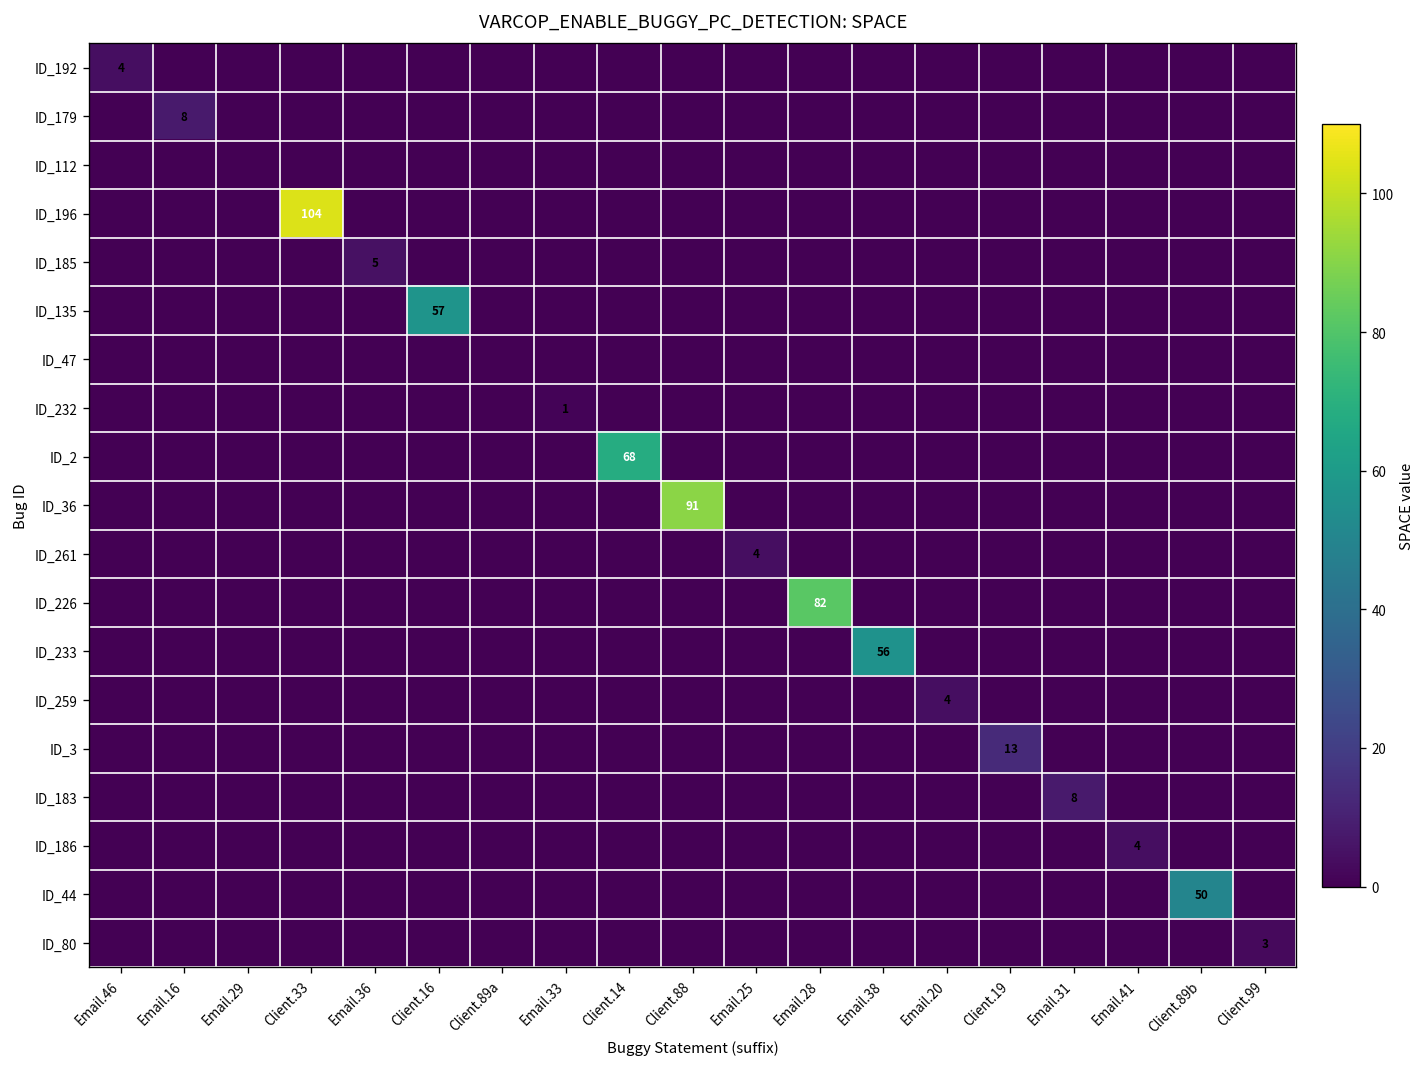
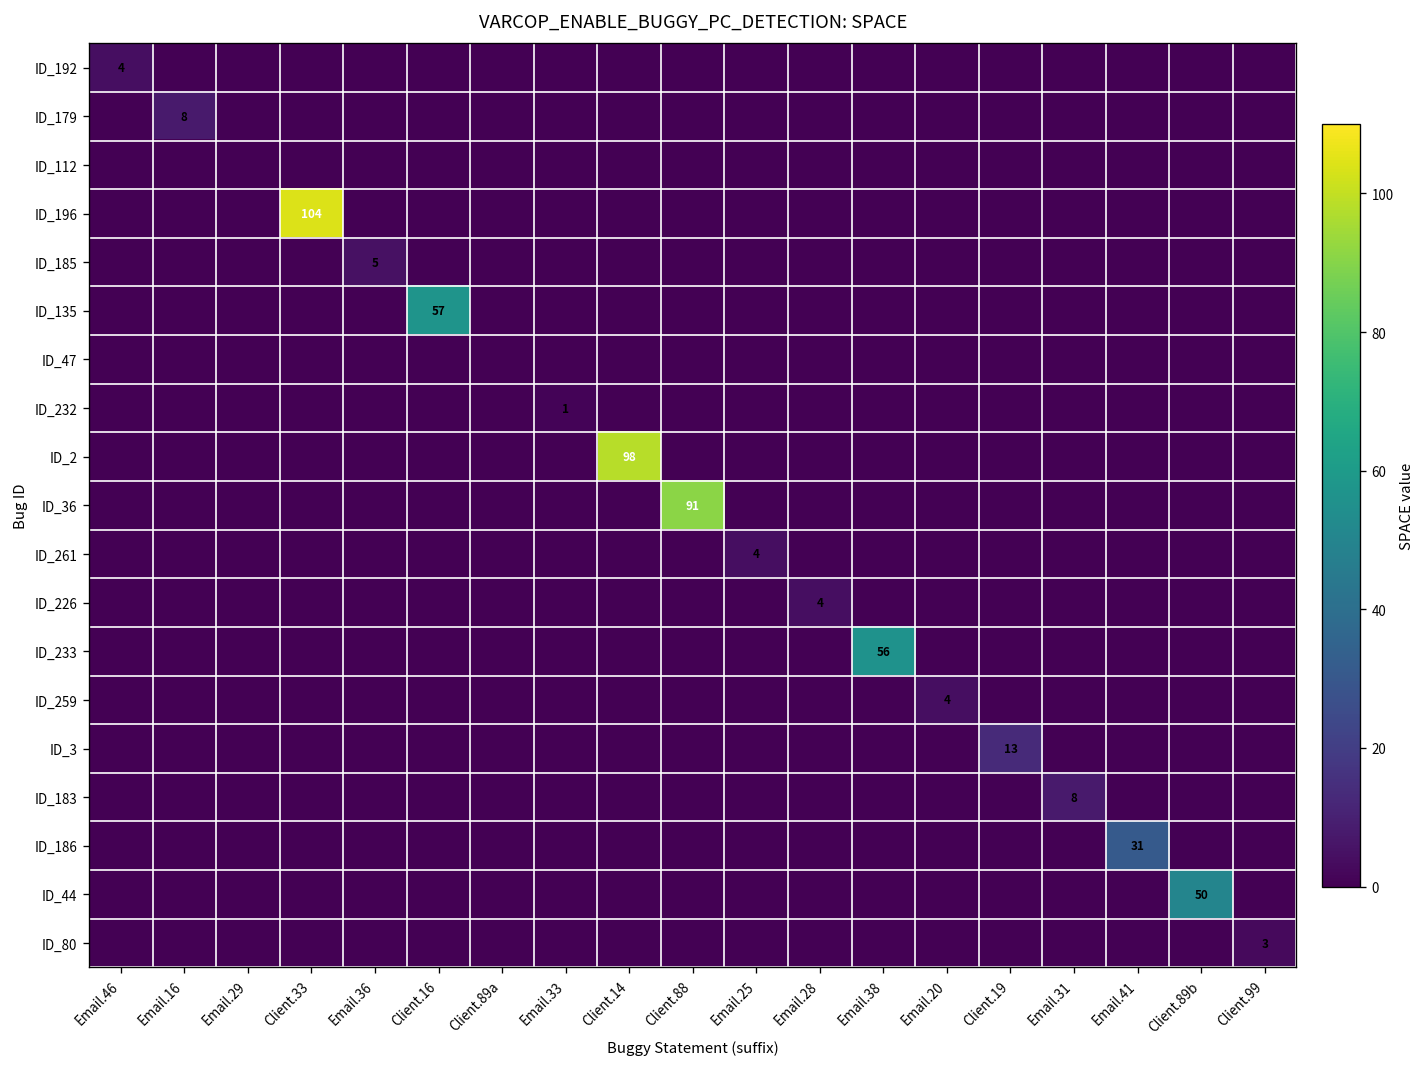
  {
    "ID_192": {
      "Email.46": 4
    },
    "ID_179": {
      "Email.16": 8
    },
    "ID_196": {
      "Client.33": 104
    },
    "ID_185": {
      "Email.36": 5
    },
    "ID_135": {
      "Client.16": 57
    },
    "ID_232": {
      "Email.33": 1
    },
    "ID_2": {
-     "Client.14": 68
+     "Client.14": 98
    },
    "ID_36": {
      "Client.88": 91
    },
    "ID_261": {
      "Email.25": 4
    },
    "ID_226": {
-     "Email.28": 82
+     "Email.28": 4
    },
    "ID_233": {
      "Email.38": 56
    },
    "ID_259": {
      "Email.20": 4
    },
    "ID_3": {
      "Client.19": 13
    },
    "ID_183": {
      "Email.31": 8
    },
    "ID_186": {
-     "Email.41": 4
+     "Email.41": 31
    },
    "ID_44": {
      "Client.89b": 50
    },
    "ID_80": {
      "Client.99": 3
    }
  }
